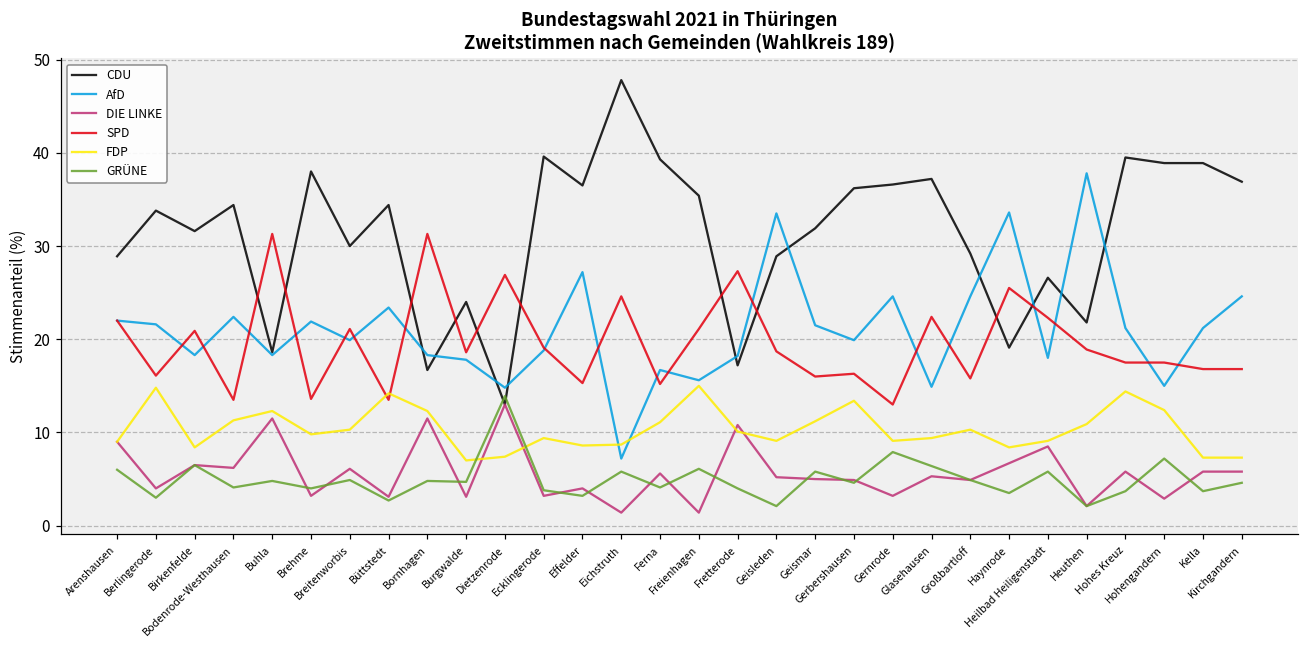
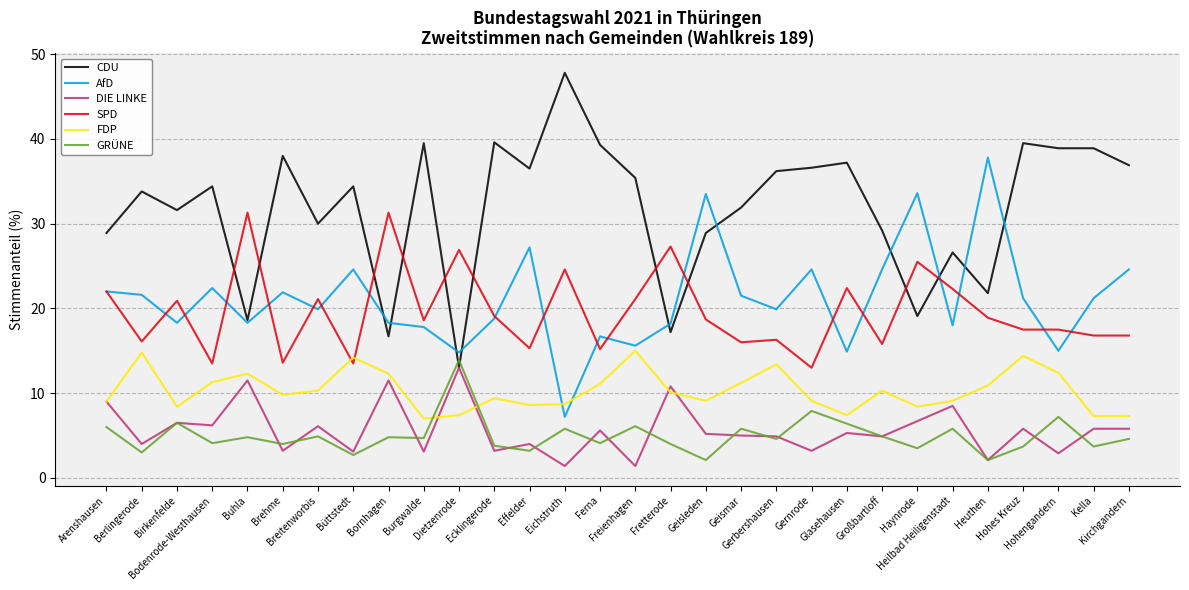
  {
    "CDU": {
      "Arenshausen": 29,
      "Berlingerode": 34,
      "Birkenfelde": 32,
      "Bodenrode-Westhausen": 34,
      "Brehme": 38,
      "Breitenworbis": 30,
      "Büttstedt": 34,
      "Bornhagen": 17,
-     "Burgwalde": 24,
+     "Burgwalde": 40,
      "Ecklingerode": 40,
      "Effelder": 37,
      "Eichstruth": 48,
      "Ferna": 39,
      "Freienhagen": 35,
      "Fretterode": 17,
      "Geisleden": 29,
      "Geismar": 32,
      "Gerbershausen": 36,
      "Gernrode": 37,
      "Glasehausen": 37,
      "Großbartloff": 29,
      "Haynrode": 19,
      "Heilbad Heiligenstadt": 27,
      "Heuthen": 22,
      "Hohes Kreuz": 40,
      "Hohengandern": 39,
      "Kella": 39,
      "Kirchgandern": 37
    },
    "AfD": {
      "Berlingerode": 22,
      "Birkenfelde": 18,
      "Bodenrode-Westhausen": 22,
      "Brehme": 22,
      "Breitenworbis": 20,
-     "Büttstedt": 23,
+     "Büttstedt": 25,
      "Bornhagen": 18,
      "Burgwalde": 18,
      "Dietzenrode": 15,
      "Ecklingerode": 19,
      "Effelder": 27,
      "Eichstruth": 7,
      "Ferna": 17,
      "Freienhagen": 16,
      "Fretterode": 18,
      "Geisleden": 34,
      "Geismar": 22,
      "Gerbershausen": 20,
      "Gernrode": 25,
      "Glasehausen": 15,
      "Großbartloff": 25,
      "Haynrode": 34,
      "Heilbad Heiligenstadt": 18,
      "Heuthen": 38,
      "Hohes Kreuz": 21,
      "Hohengandern": 15,
      "Kella": 21,
      "Kirchgandern": 25
    },
    "DIE LINKE": {
      "Berlingerode": 4,
      "Bodenrode-Westhausen": 6,
      "Buhla": 12,
      "Brehme": 3,
      "Breitenworbis": 6,
      "Büttstedt": 3,
      "Bornhagen": 12,
      "Burgwalde": 3,
      "Ecklingerode": 3,
      "Effelder": 4,
      "Eichstruth": 1,
      "Ferna": 6,
      "Freienhagen": 1,
      "Fretterode": 11,
      "Geisleden": 5,
      "Geismar": 5,
      "Gernrode": 3,
      "Glasehausen": 5,
      "Haynrode": 7,
      "Heilbad Heiligenstadt": 9,
      "Hohes Kreuz": 6,
      "Hohengandern": 3,
      "Kella": 6,
      "Kirchgandern": 6
    },
    "SPD": {
      "Berlingerode": 16,
      "Birkenfelde": 21,
      "Bodenrode-Westhausen": 14,
      "Buhla": 31,
      "Brehme": 14,
      "Breitenworbis": 21,
      "Büttstedt": 14,
      "Bornhagen": 31,
      "Burgwalde": 19,
      "Dietzenrode": 27,
      "Ecklingerode": 19,
      "Effelder": 15,
      "Eichstruth": 25,
      "Ferna": 15,
      "Freienhagen": 21,
      "Fretterode": 27,
      "Geisleden": 19,
      "Geismar": 16,
      "Gerbershausen": 16,
      "Gernrode": 13,
      "Glasehausen": 22,
      "Großbartloff": 16,
      "Haynrode": 26,
      "Heilbad Heiligenstadt": 22,
      "Heuthen": 19,
      "Hohes Kreuz": 18,
      "Hohengandern": 18,
      "Kella": 17,
      "Kirchgandern": 17
    },
    "FDP": {
      "Berlingerode": 15,
      "Birkenfelde": 8,
      "Bodenrode-Westhausen": 11,
      "Buhla": 12,
      "Brehme": 10,
      "Breitenworbis": 10,
      "Büttstedt": 14,
      "Bornhagen": 12,
      "Burgwalde": 7,
      "Dietzenrode": 7,
      "Ecklingerode": 9,
      "Effelder": 9,
      "Eichstruth": 9,
      "Ferna": 11,
      "Freienhagen": 15,
      "Fretterode": 10,
      "Geisleden": 9,
      "Geismar": 11,
      "Gerbershausen": 13,
      "Gernrode": 9,
-     "Glasehausen": 9,
+     "Glasehausen": 7,
      "Großbartloff": 10,
      "Haynrode": 8,
      "Heilbad Heiligenstadt": 9,
      "Heuthen": 11,
      "Hohes Kreuz": 14,
      "Hohengandern": 12,
      "Kella": 7,
      "Kirchgandern": 7
    },
    "GRÜNE": {
      "Arenshausen": 6,
      "Berlingerode": 3,
      "Bodenrode-Westhausen": 4,
      "Buhla": 5,
      "Brehme": 4,
      "Breitenworbis": 5,
      "Büttstedt": 3,
      "Bornhagen": 5,
      "Burgwalde": 5,
      "Dietzenrode": 14,
      "Ecklingerode": 4,
      "Effelder": 3,
      "Eichstruth": 6,
      "Ferna": 4,
      "Freienhagen": 6,
      "Fretterode": 4,
      "Geisleden": 2,
      "Geismar": 6,
      "Gernrode": 8,
      "Glasehausen": 6,
      "Haynrode": 4,
      "Heilbad Heiligenstadt": 6,
      "Hohes Kreuz": 4,
      "Hohengandern": 7,
      "Kella": 4,
      "Kirchgandern": 5
    }
  }
